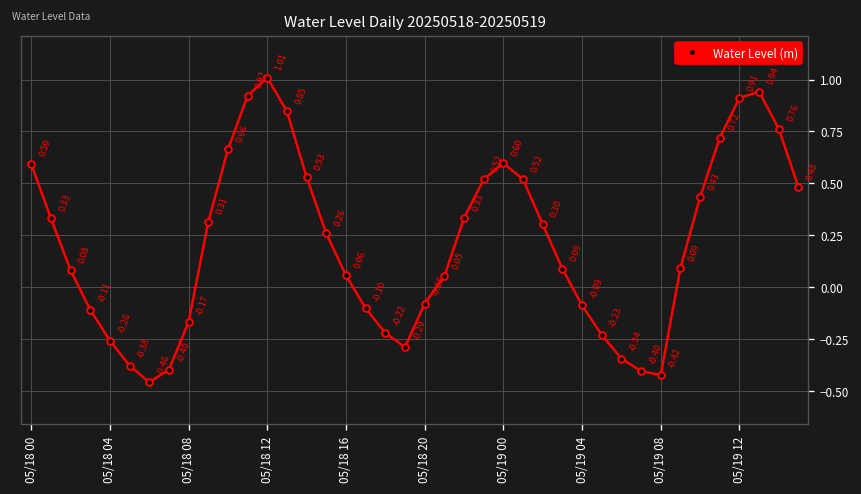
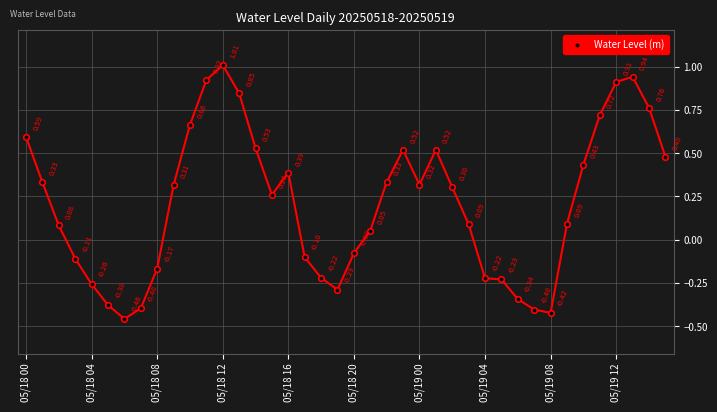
  {
    "05/18 00": 0.59,
    "05/18 04": -0.26,
    "05/18 08": -0.17,
    "05/18 12": 1.01,
-   "05/18 16": 0.06,
-   "05/19 00": 0.60,
-   "05/19 04": -0.09,
+   "05/18 16": 0.39,
+   "05/19 00": 0.32,
+   "05/19 04": -0.22,
    "05/19 08": -0.42
  }
